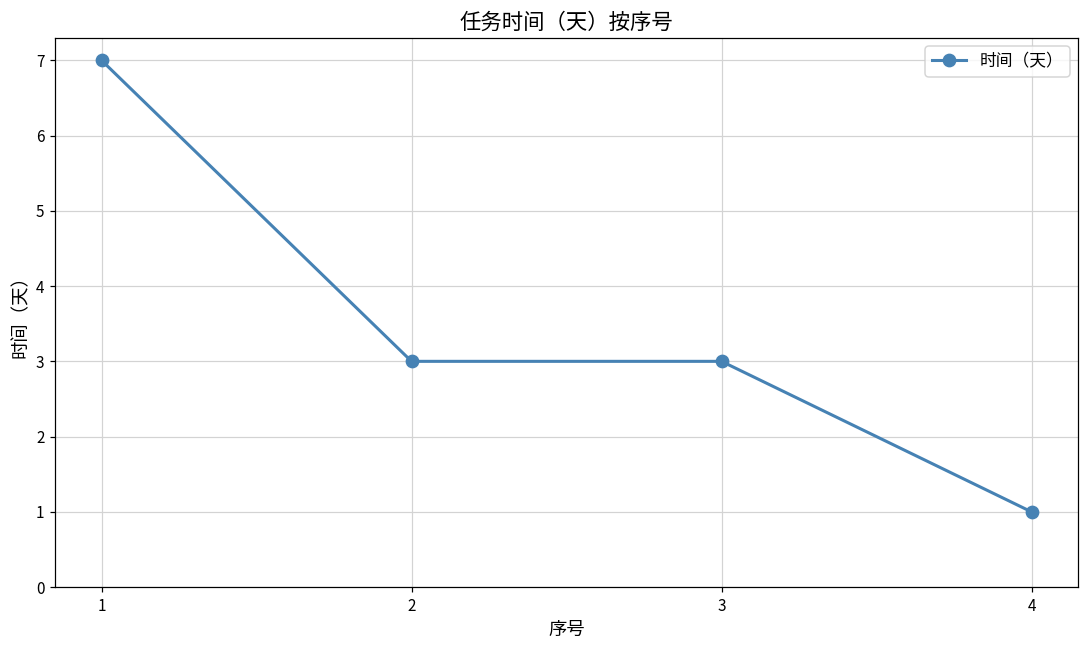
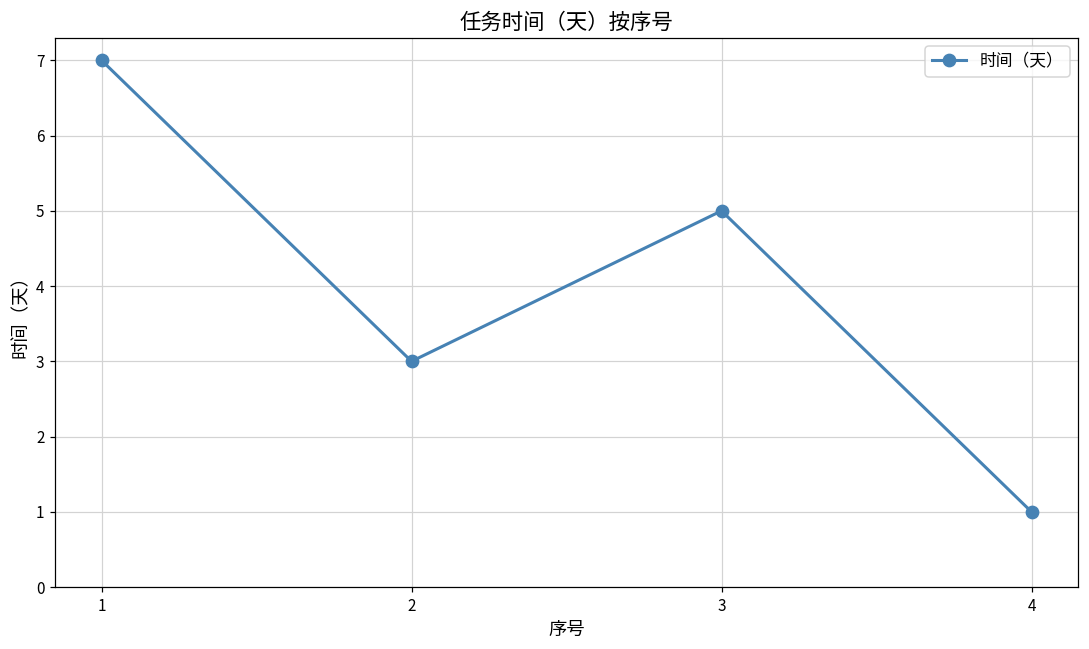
  {
    "1": 7,
    "2": 3,
-   "3": 3,
+   "3": 5,
    "4": 1
  }
